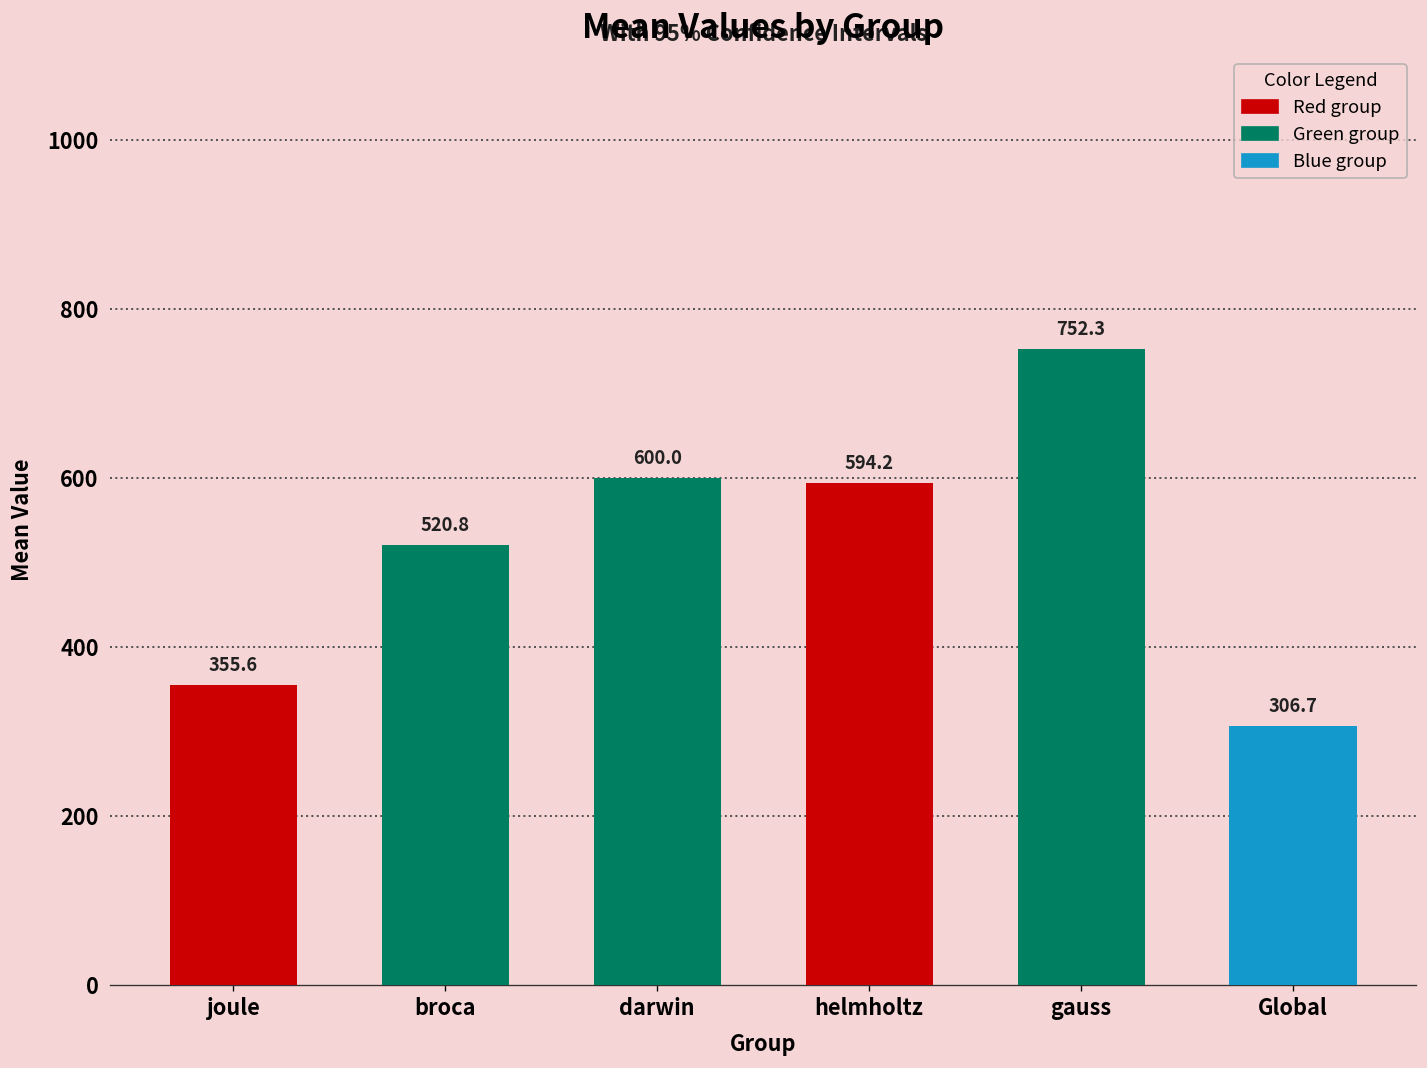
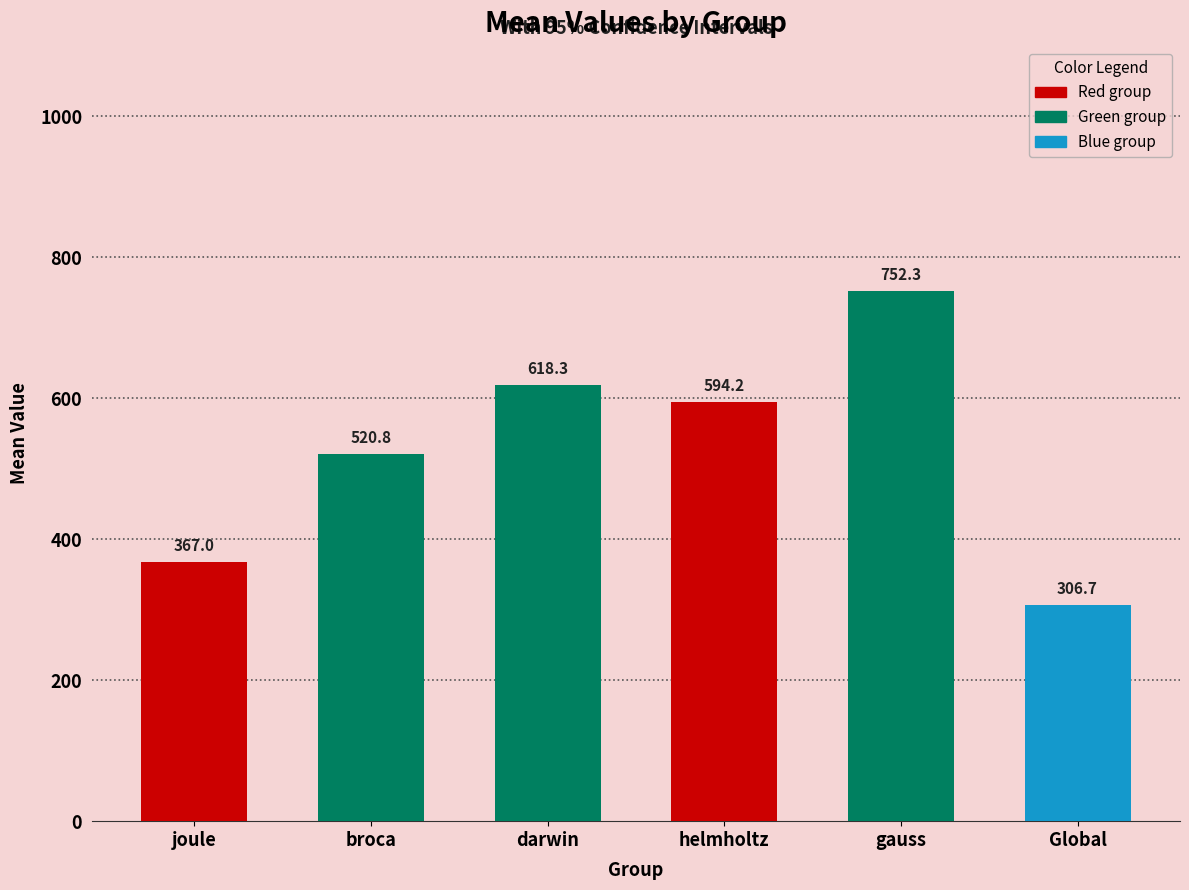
  {
-   "joule": 355.6,
+   "joule": 367.0,
    "broca": 520.8,
-   "darwin": 600.0,
+   "darwin": 618.3,
    "helmholtz": 594.2,
    "gauss": 752.3,
    "Global": 306.7
  }
